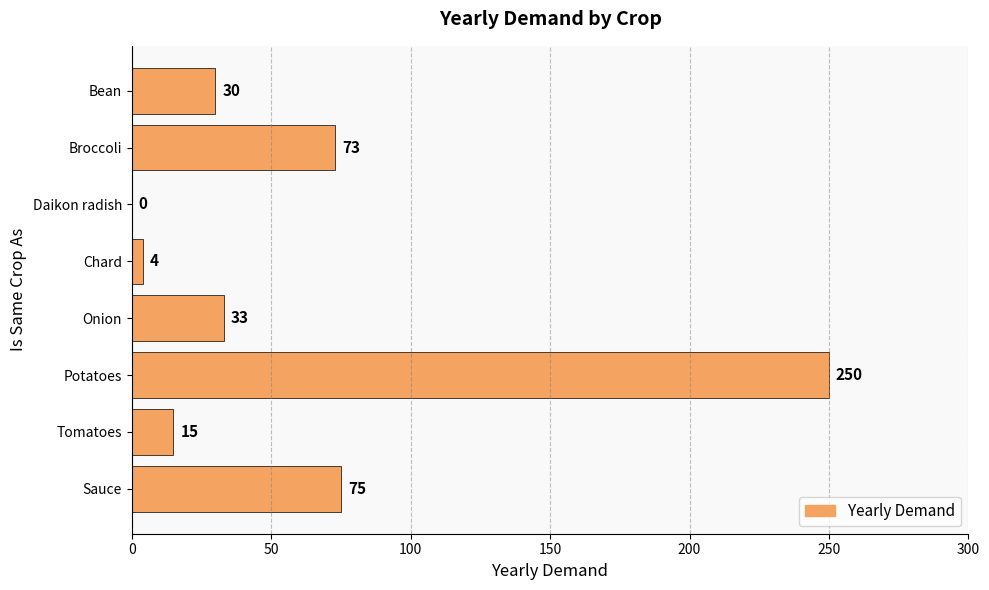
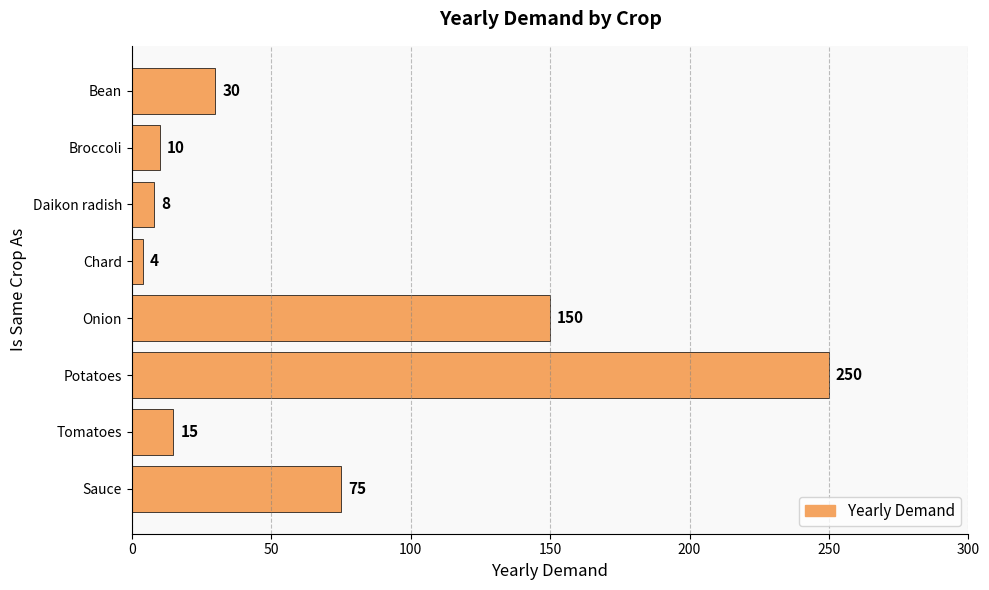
  {
    "Bean": 30,
-   "Broccoli": 73,
-   "Daikon radish": 0,
+   "Broccoli": 10,
+   "Daikon radish": 8,
    "Chard": 4,
-   "Onion": 33,
+   "Onion": 150,
    "Potatoes": 250,
    "Tomatoes": 15,
    "Sauce": 75
  }
